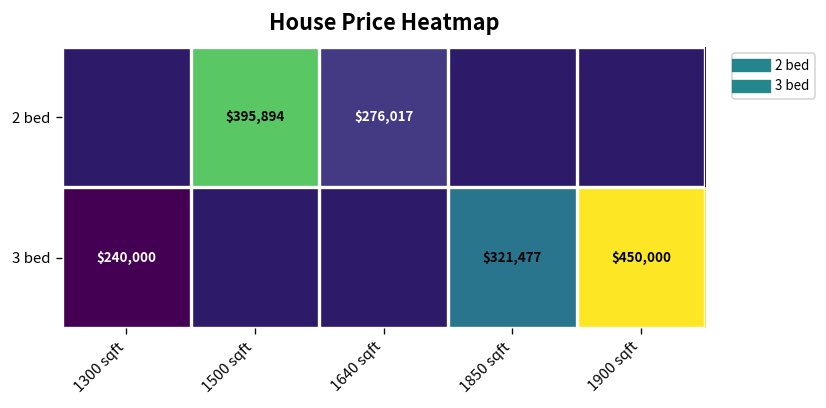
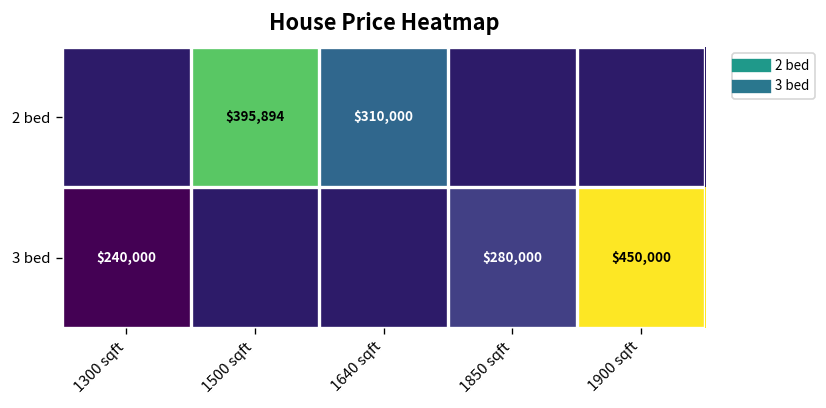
  {
    "2 bed": {
      "1500 sqft": "$395,894",
-     "1640 sqft": "$276,017"
+     "1640 sqft": "$310,000"
    },
    "3 bed": {
      "1300 sqft": "$240,000",
-     "1850 sqft": "$321,477",
+     "1850 sqft": "$280,000",
      "1900 sqft": "$450,000"
    }
  }
